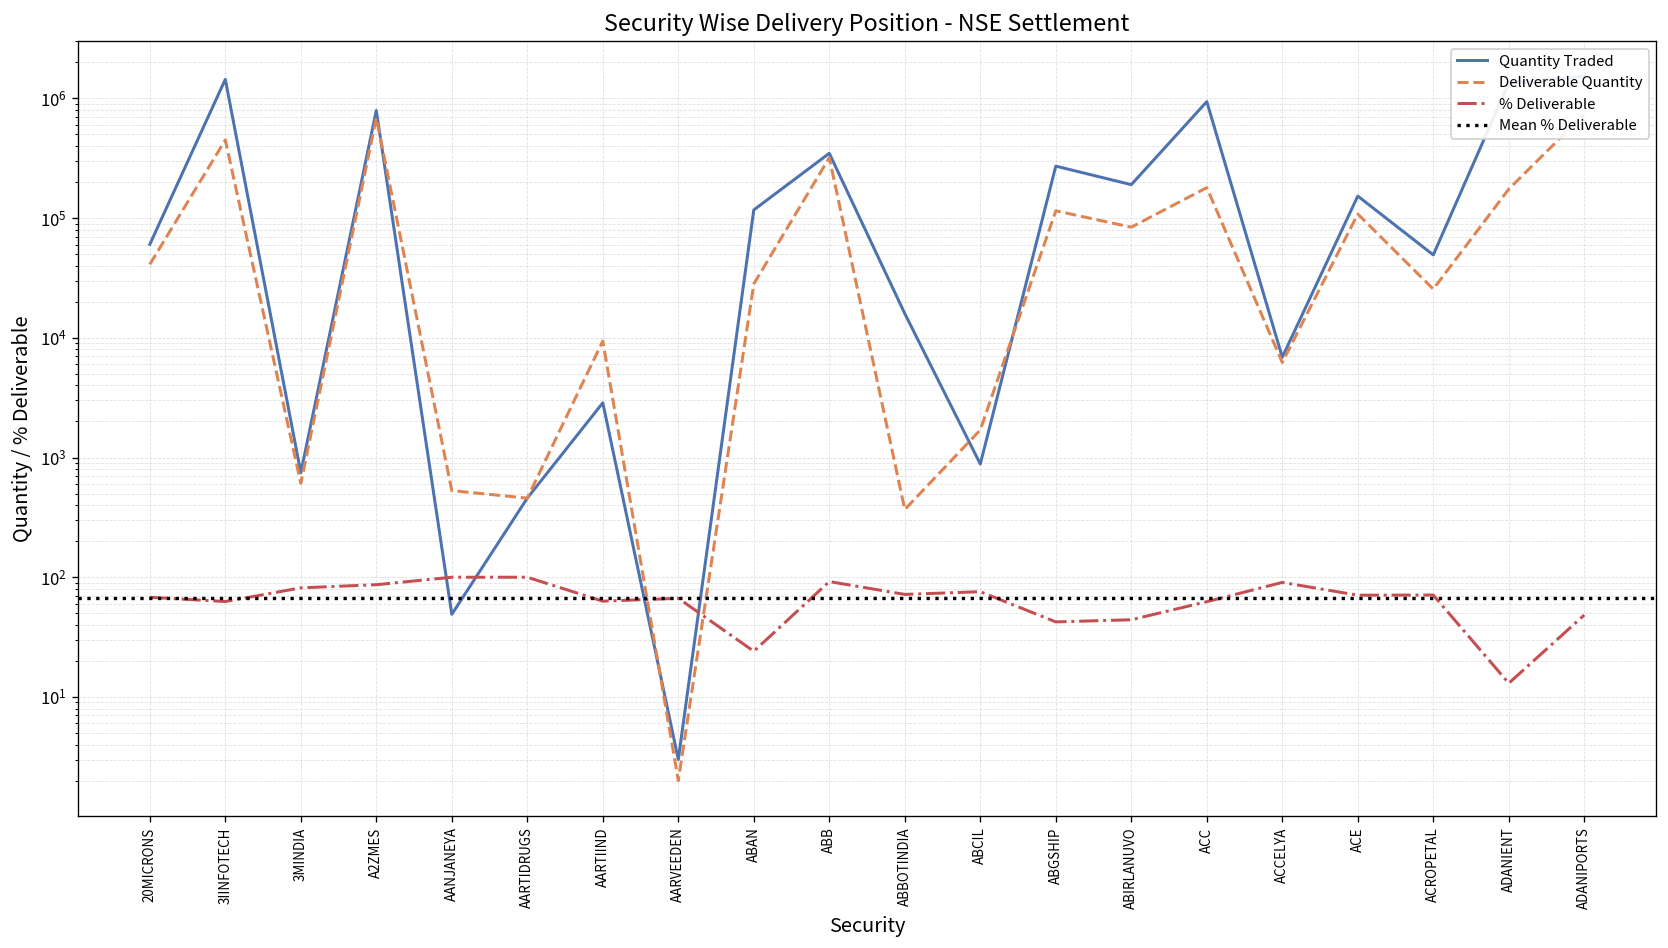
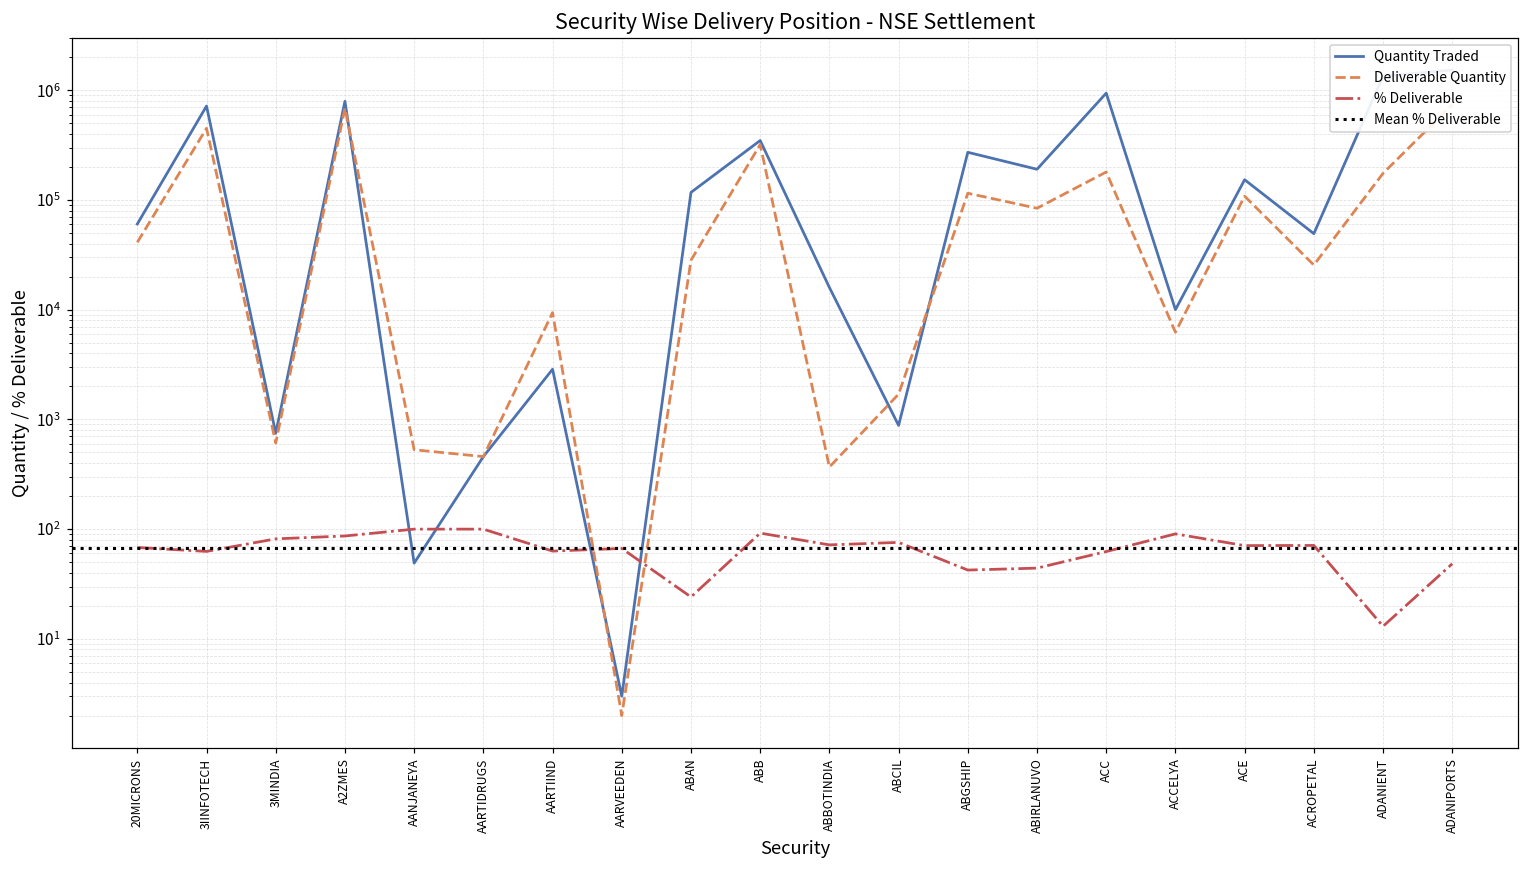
  {
    "Quantity Traded": {
      "20MICRONS": 60000,
-     "3IINFOTECH": 1400000,
+     "3IINFOTECH": 700000,
      "3MINDIA": 700,
      "A2ZMES": 800000,
      "AANJANEYA": 50,
      "AARTIIND": 2900,
      "AARVEEDEN": 3,
      "ABAN": 120000,
      "ABB": 350000,
      "ABBOTINDIA": 16000,
      "ABCIL": 900,
      "ABGSHIP": 270000,
      "ABIRLANUVO": 190000,
      "ACC": 900000,
-     "ACCELYA": 7000,
+     "ACCELYA": 10000,
      "ACE": 150000,
      "ACROPETAL": 50000
    }
  }
